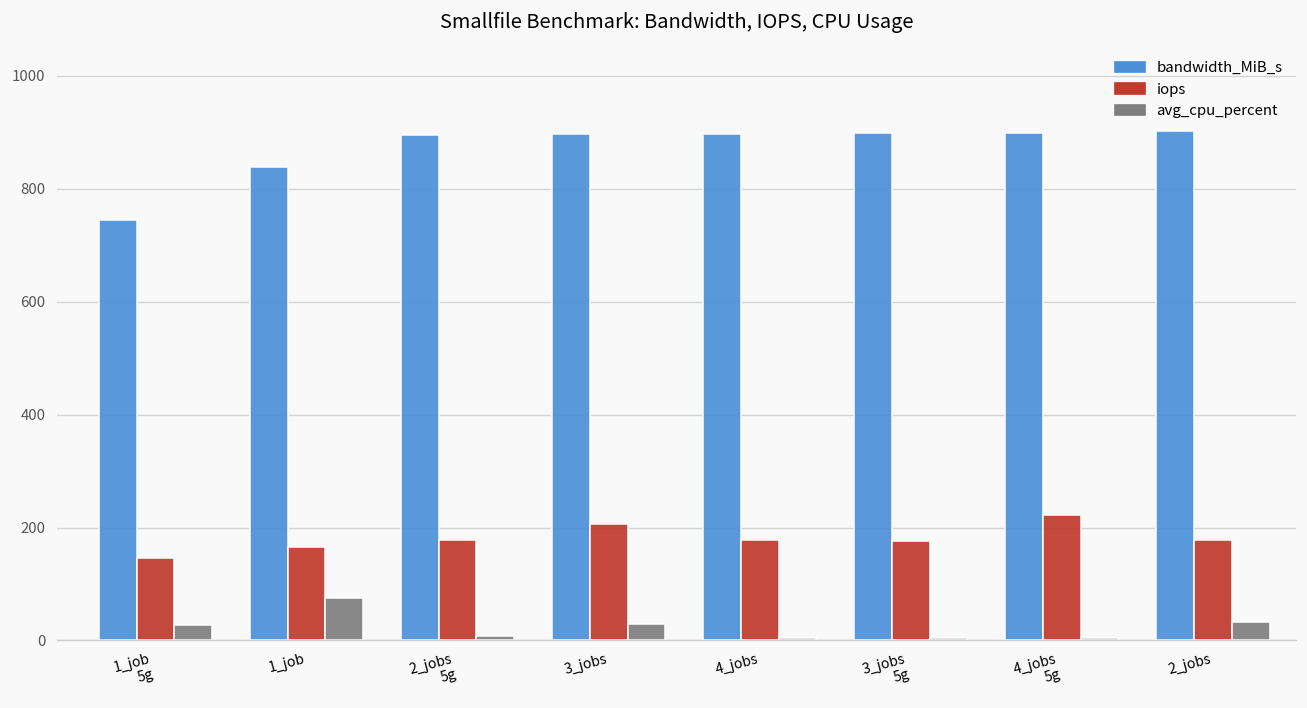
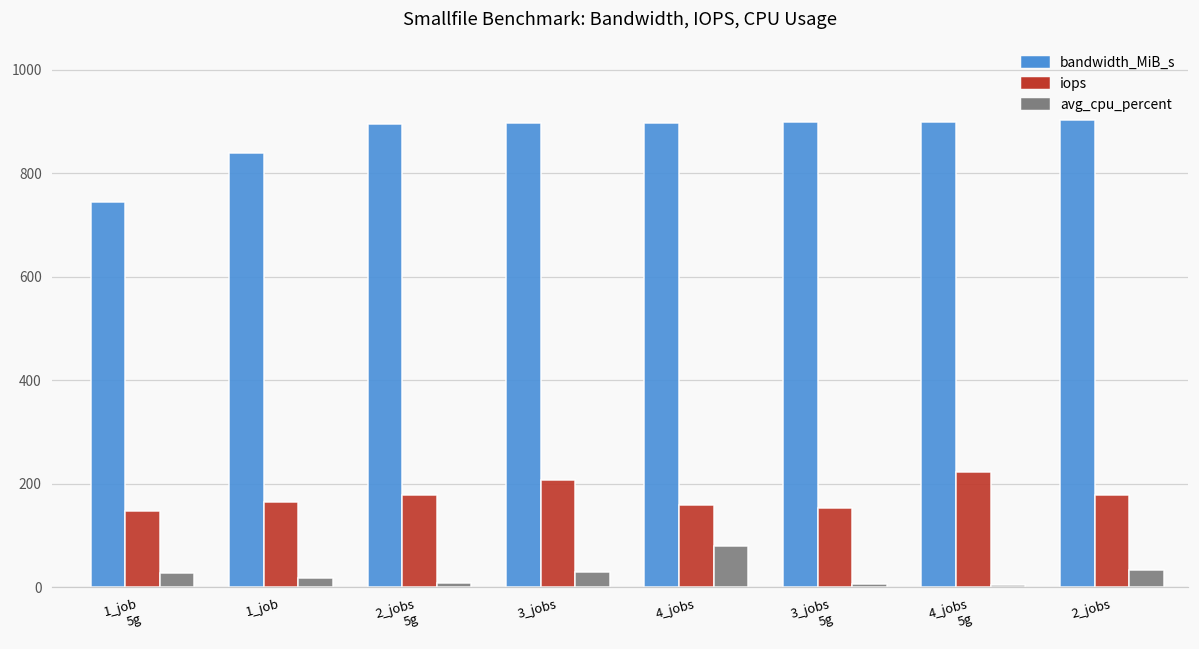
  {
    "bandwidth_MiB_s": {
      "1_job 5g": 740,
      "1_job": 840,
      "2_jobs 5g": 900,
      "3_jobs": 900,
      "4_jobs": 900,
      "3_jobs 5g": 900,
      "4_jobs 5g": 900,
      "2_jobs": 900
    },
    "iops": {
      "1_job 5g": 150,
      "1_job": 170,
      "2_jobs 5g": 180,
      "3_jobs": 210,
-     "4_jobs": 180,
-     "3_jobs 5g": 180,
+     "4_jobs": 160,
+     "3_jobs 5g": 150,
      "4_jobs 5g": 220,
      "2_jobs": 180
    },
    "avg_cpu_percent": {
      "1_job 5g": 30,
-     "1_job": 70,
+     "1_job": 20,
      "2_jobs 5g": 10,
      "3_jobs": 30,
-     "4_jobs": 0,
+     "4_jobs": 80,
      "2_jobs": 30
    }
  }
